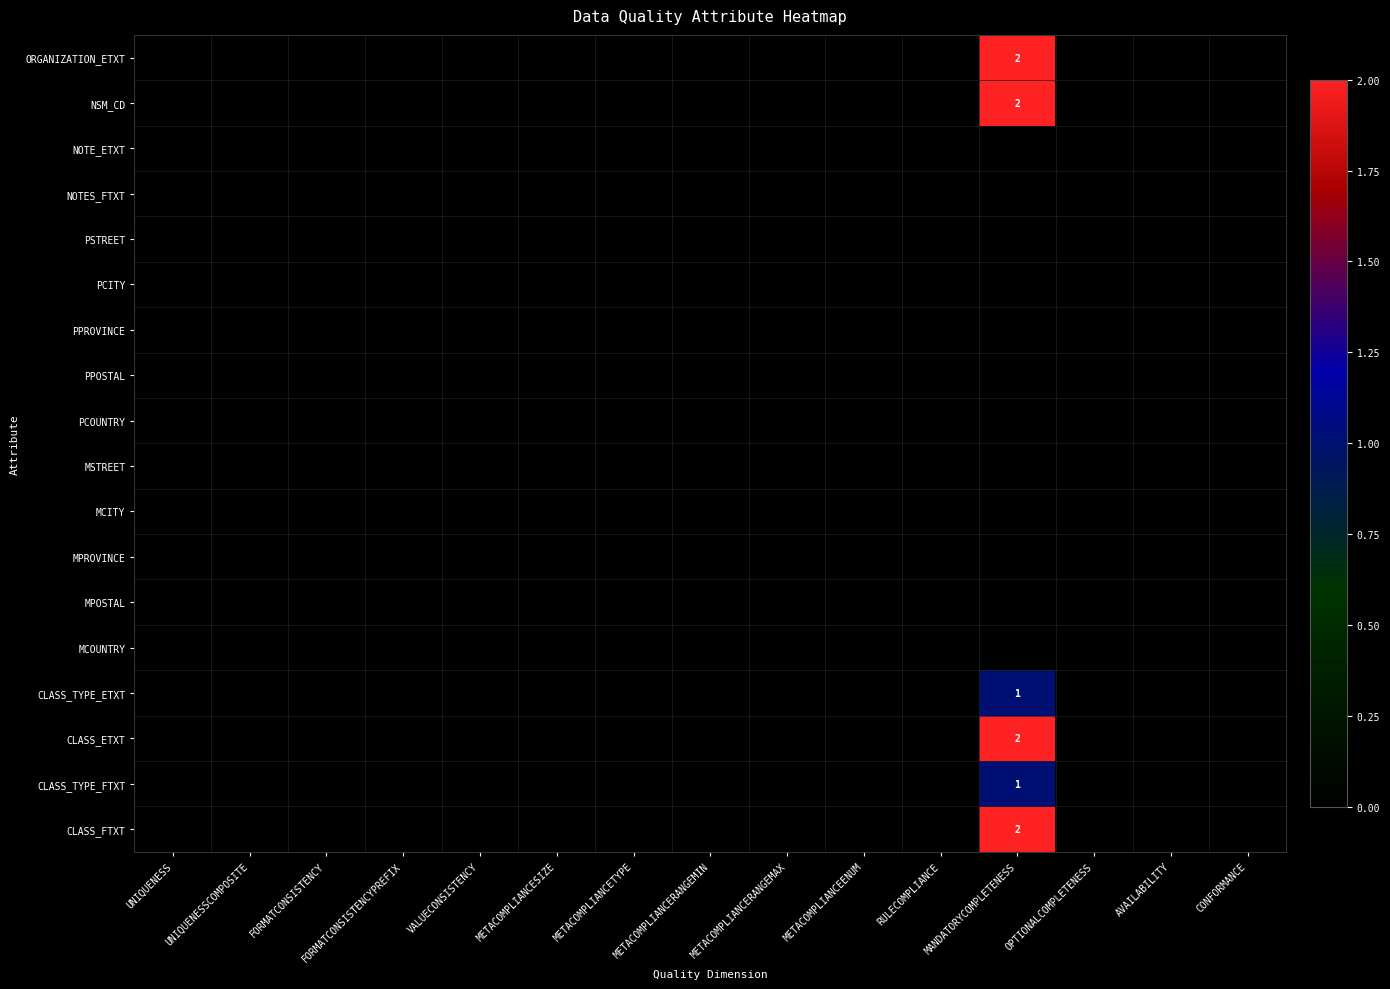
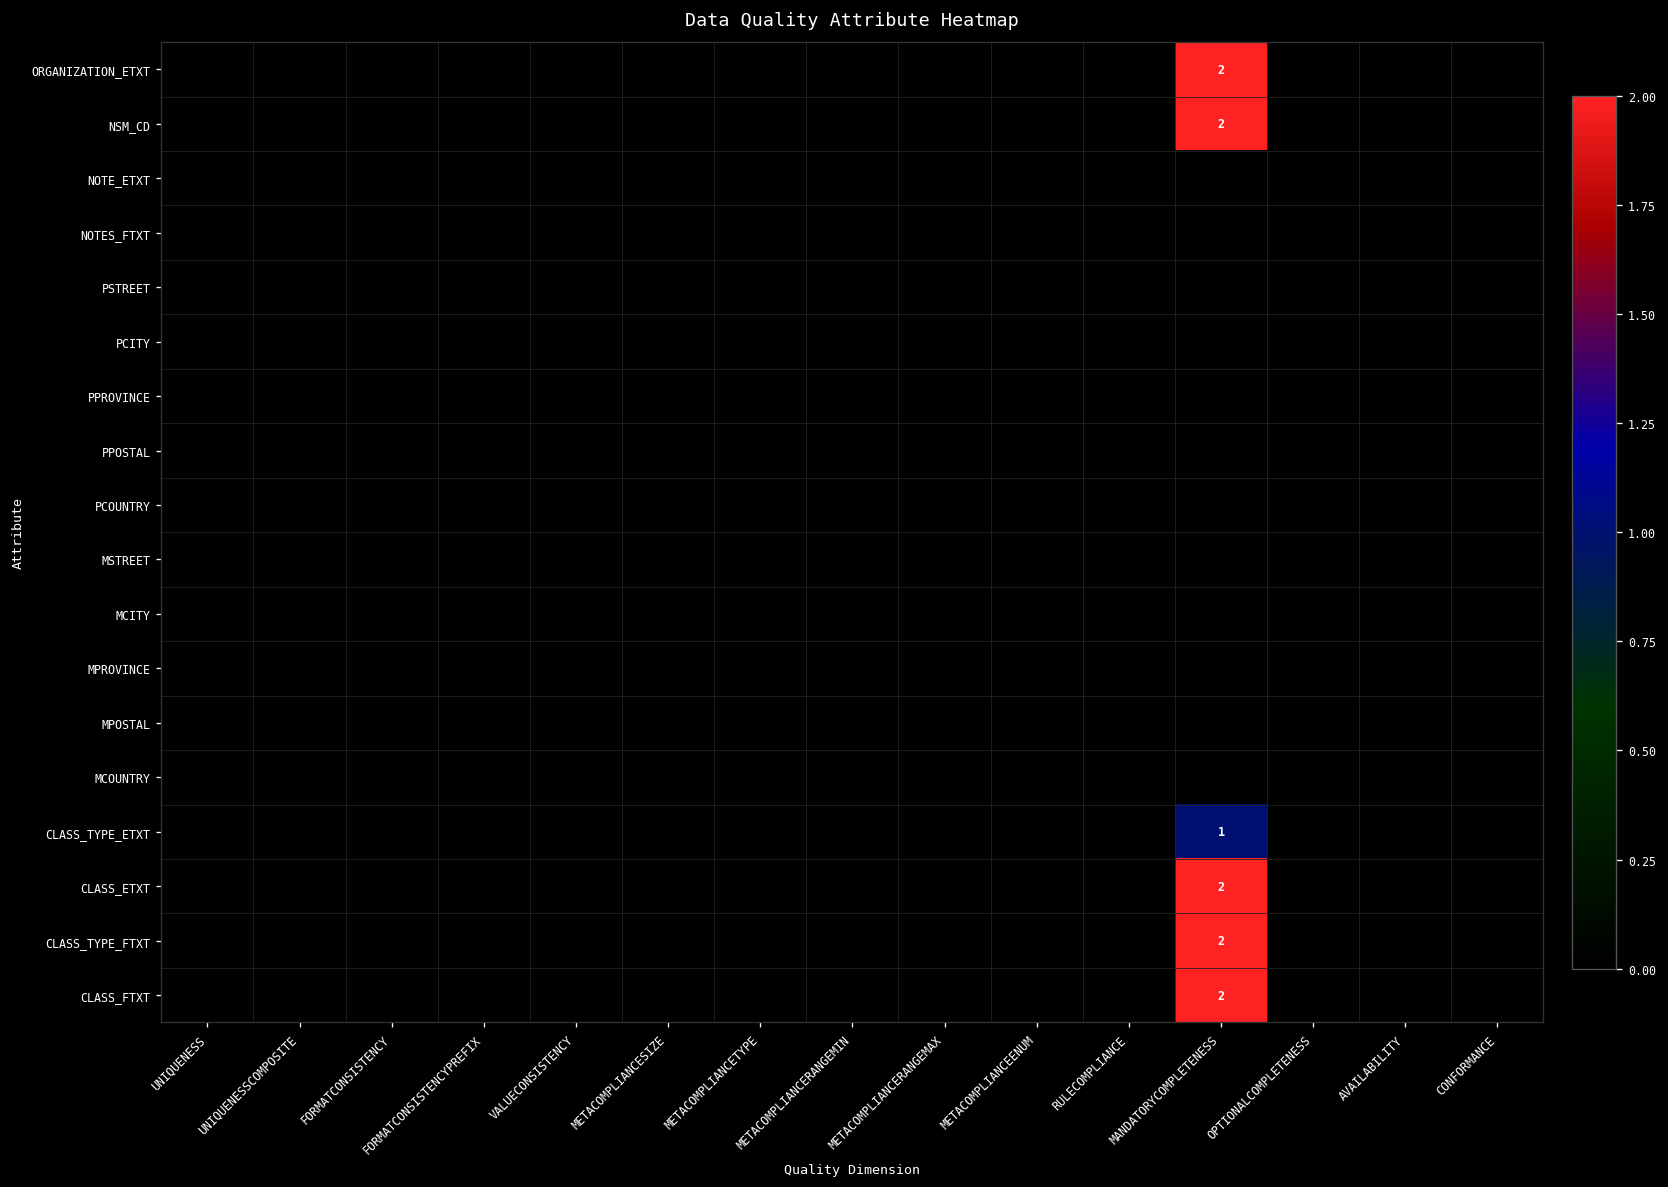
  {
    "ORGANIZATION_ETXT": {
      "MANDATORYCOMPLETENESS": 2
    },
    "NSM_CD": {
      "MANDATORYCOMPLETENESS": 2
    },
    "CLASS_TYPE_ETXT": {
      "MANDATORYCOMPLETENESS": 1
    },
    "CLASS_ETXT": {
      "MANDATORYCOMPLETENESS": 2
    },
    "CLASS_TYPE_FTXT": {
-     "MANDATORYCOMPLETENESS": 1
+     "MANDATORYCOMPLETENESS": 2
    },
    "CLASS_FTXT": {
      "MANDATORYCOMPLETENESS": 2
    }
  }
